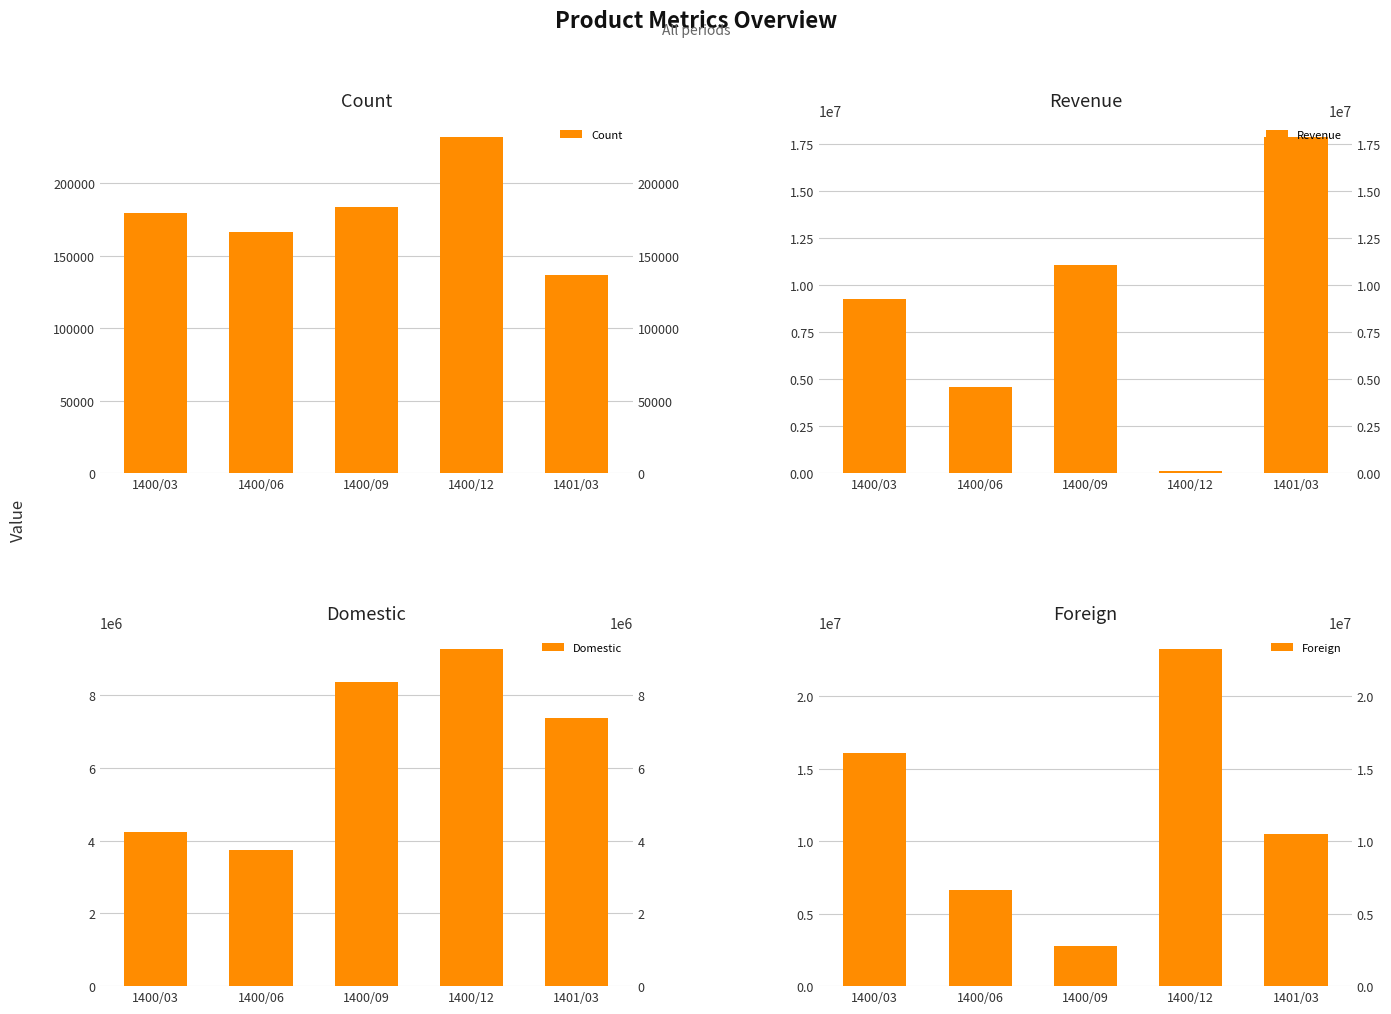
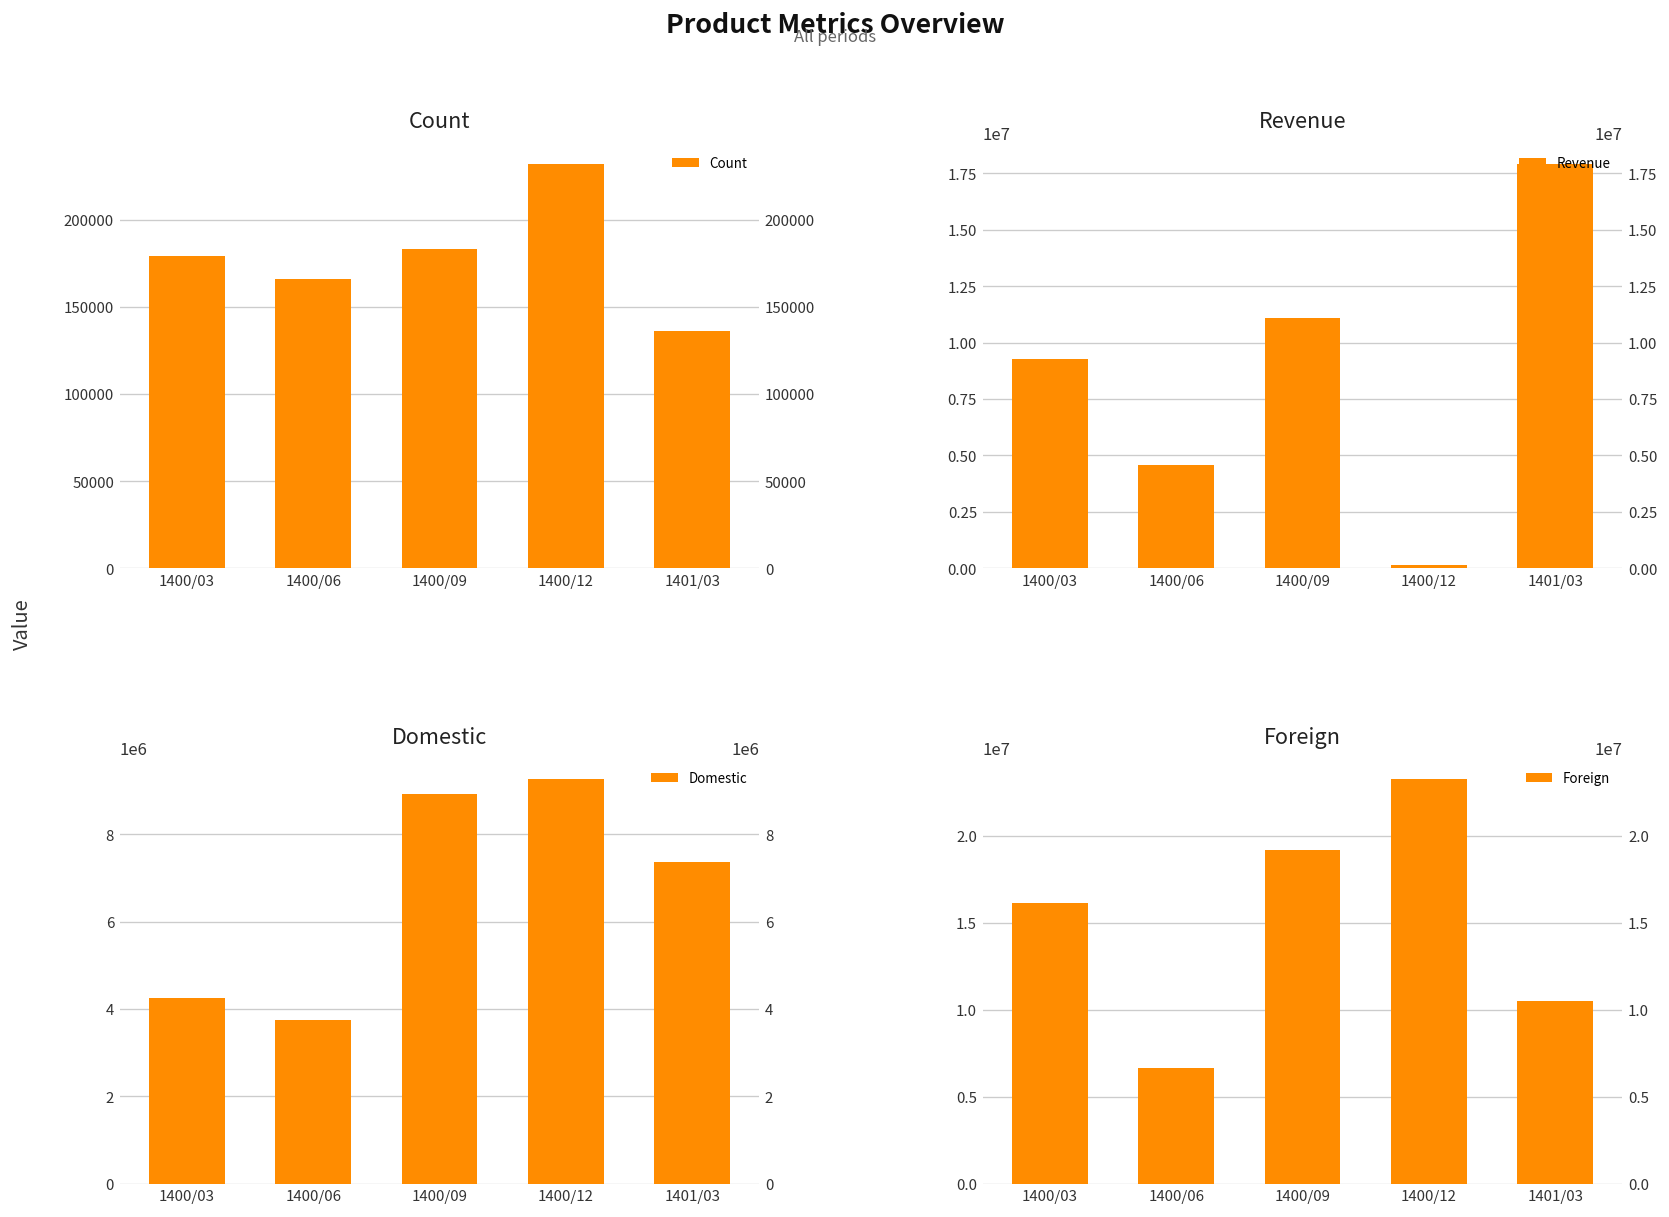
  {
    "Count": {
      "1400/03": 179000,
      "1400/06": 166000,
      "1400/09": 183000,
      "1400/12": 232000,
      "1401/03": 136000
    },
    "Revenue": {
      "1400/03": 9300000,
      "1400/06": 4600000,
      "1400/09": 11100000,
      "1400/12": 200000,
      "1401/03": 17900000
    },
    "Domestic": {
      "1400/03": 4200000,
      "1400/06": 3700000,
-     "1400/09": 8400000,
+     "1400/09": 8900000,
      "1400/12": 9300000,
      "1401/03": 7400000
    },
    "Foreign": {
      "1400/03": 16100000,
      "1400/06": 6600000,
-     "1400/09": 2700000,
+     "1400/09": 19200000,
      "1400/12": 23300000,
      "1401/03": 10500000
    }
  }
